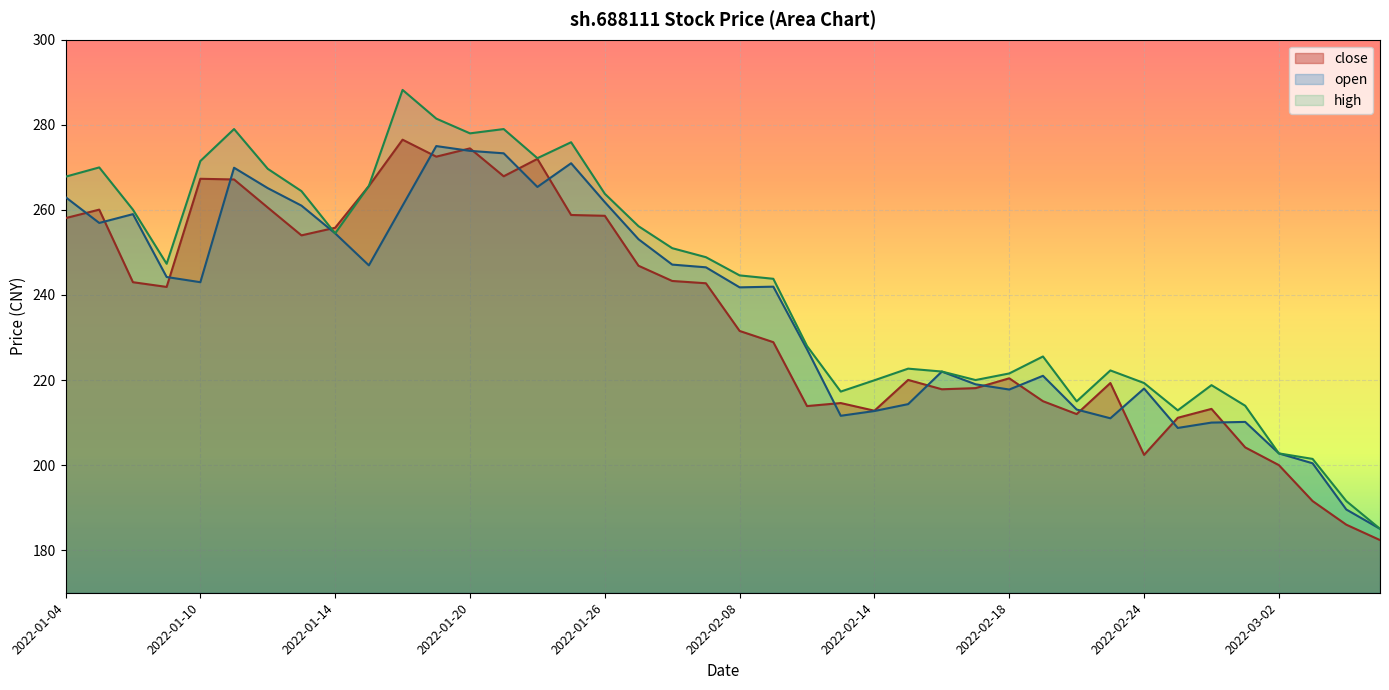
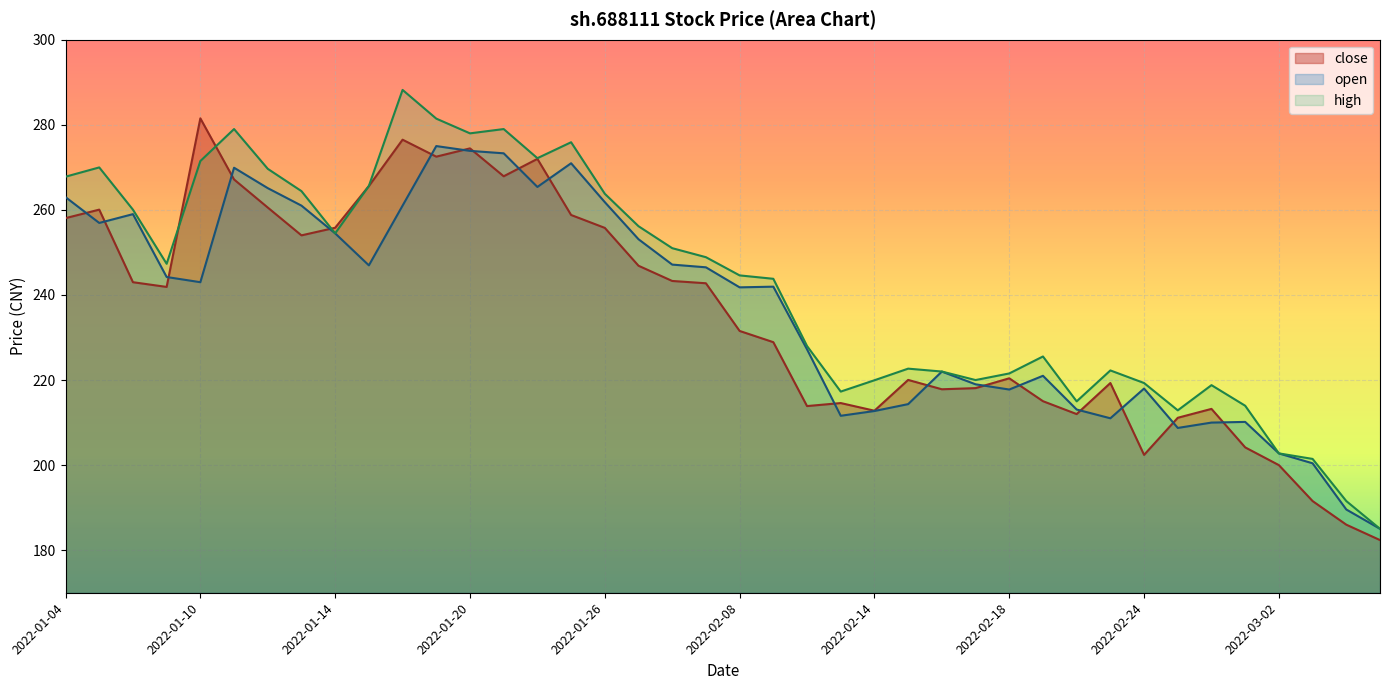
  {
    "close": {
      "2022-01-04": 258,
-     "2022-01-10": 267,
+     "2022-01-10": 282,
      "2022-01-14": 256,
-     "2022-01-26": 259,
+     "2022-01-26": 256,
      "2022-02-08": 232,
      "2022-02-18": 220,
      "2022-02-24": 202,
      "2022-03-02": 200
    }
  }
